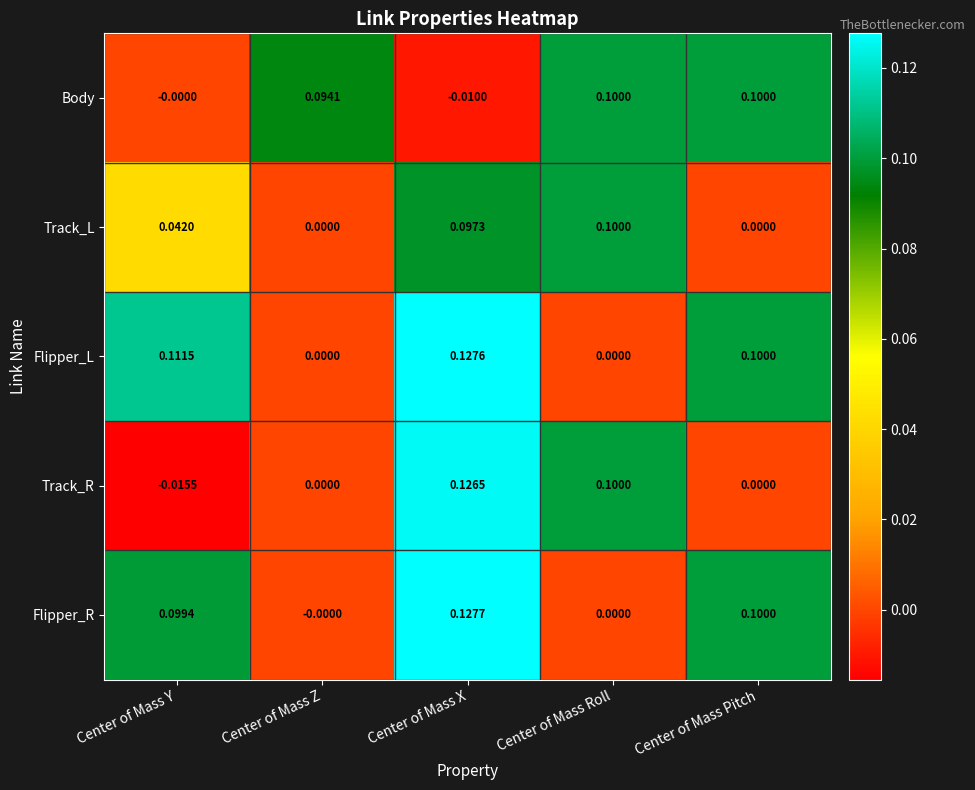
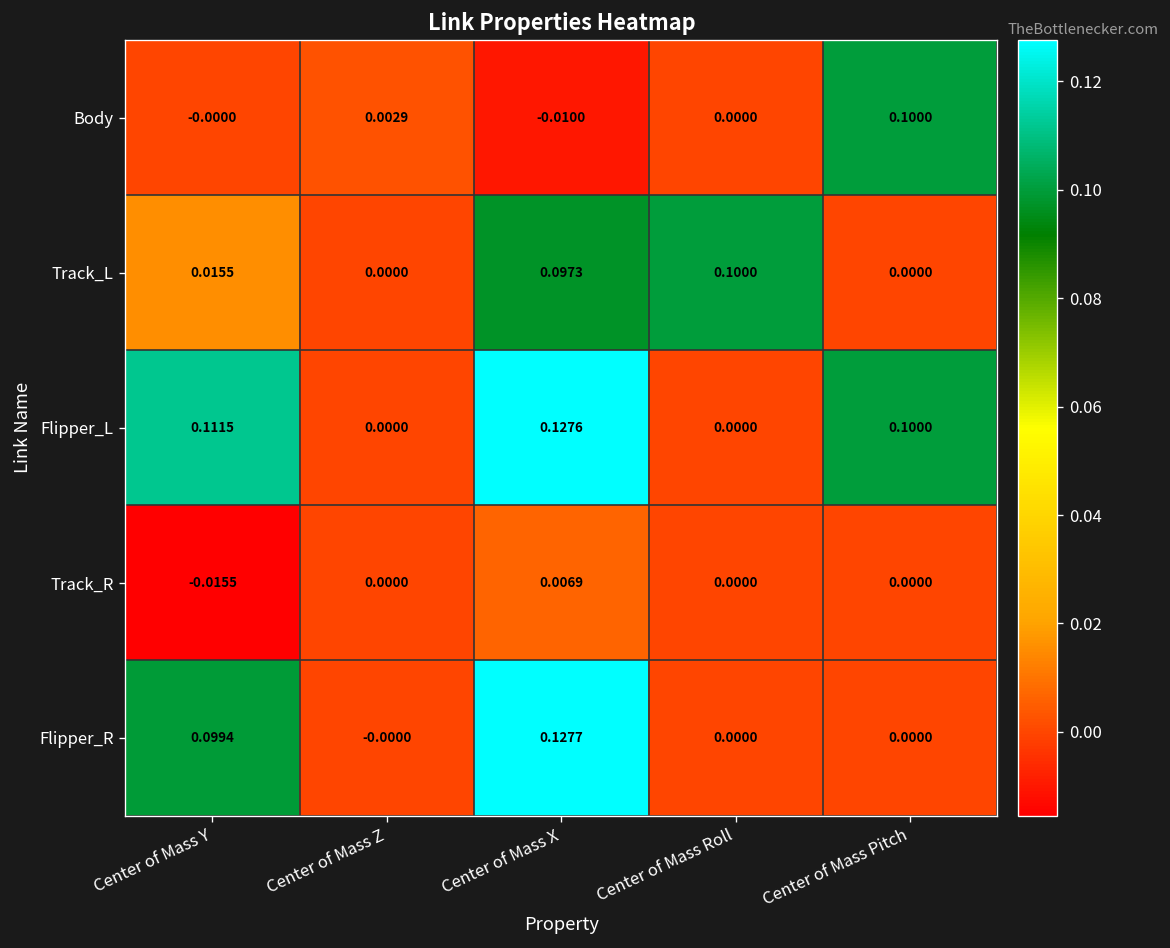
  {
    "Body": {
      "Center of Mass Y": -0.0000,
-     "Center of Mass Z": 0.0941,
+     "Center of Mass Z": 0.0029,
      "Center of Mass X": -0.0100,
-     "Center of Mass Roll": 0.1000,
+     "Center of Mass Roll": 0.0000,
      "Center of Mass Pitch": 0.1000
    },
    "Track_L": {
-     "Center of Mass Y": 0.0420,
+     "Center of Mass Y": 0.0155,
      "Center of Mass Z": 0.0000,
      "Center of Mass X": 0.0973,
      "Center of Mass Roll": 0.1000,
      "Center of Mass Pitch": 0.0000
    },
    "Flipper_L": {
      "Center of Mass Y": 0.1115,
      "Center of Mass Z": 0.0000,
      "Center of Mass X": 0.1276,
      "Center of Mass Roll": 0.0000,
      "Center of Mass Pitch": 0.1000
    },
    "Track_R": {
      "Center of Mass Y": -0.0155,
      "Center of Mass Z": 0.0000,
-     "Center of Mass X": 0.1265,
-     "Center of Mass Roll": 0.1000,
+     "Center of Mass X": 0.0069,
+     "Center of Mass Roll": 0.0000,
      "Center of Mass Pitch": 0.0000
    },
    "Flipper_R": {
      "Center of Mass Y": 0.0994,
      "Center of Mass Z": -0.0000,
      "Center of Mass X": 0.1277,
      "Center of Mass Roll": 0.0000,
-     "Center of Mass Pitch": 0.1000
+     "Center of Mass Pitch": 0.0000
    }
  }
